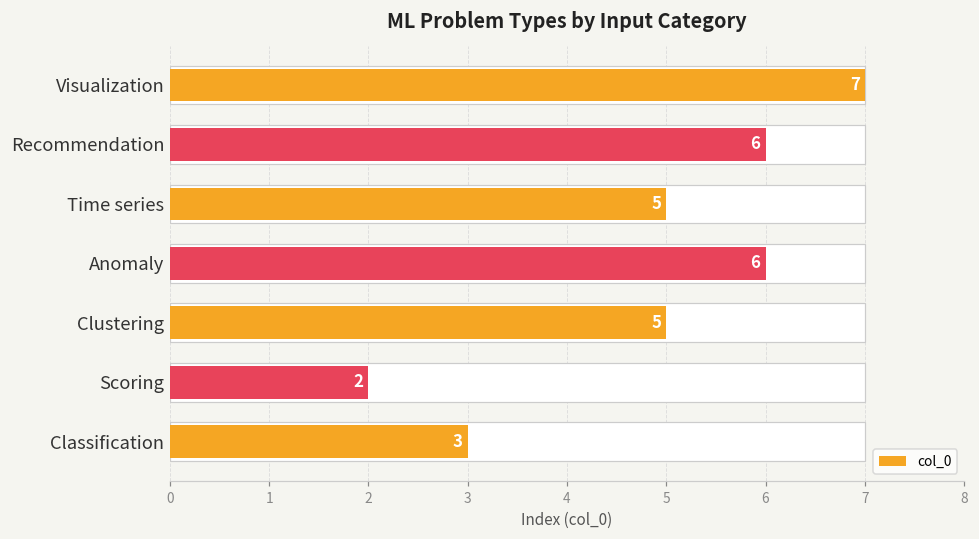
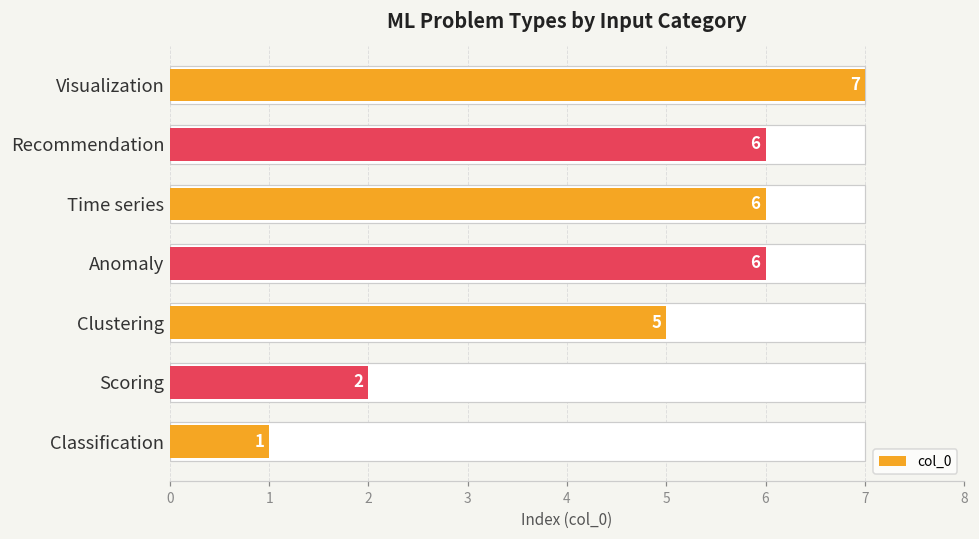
  {
    "col_0": {
      "Visualization": 7,
-     "Time series": 5,
-     "Classification": 3
+     "Time series": 6,
+     "Classification": 1
    }
  }
